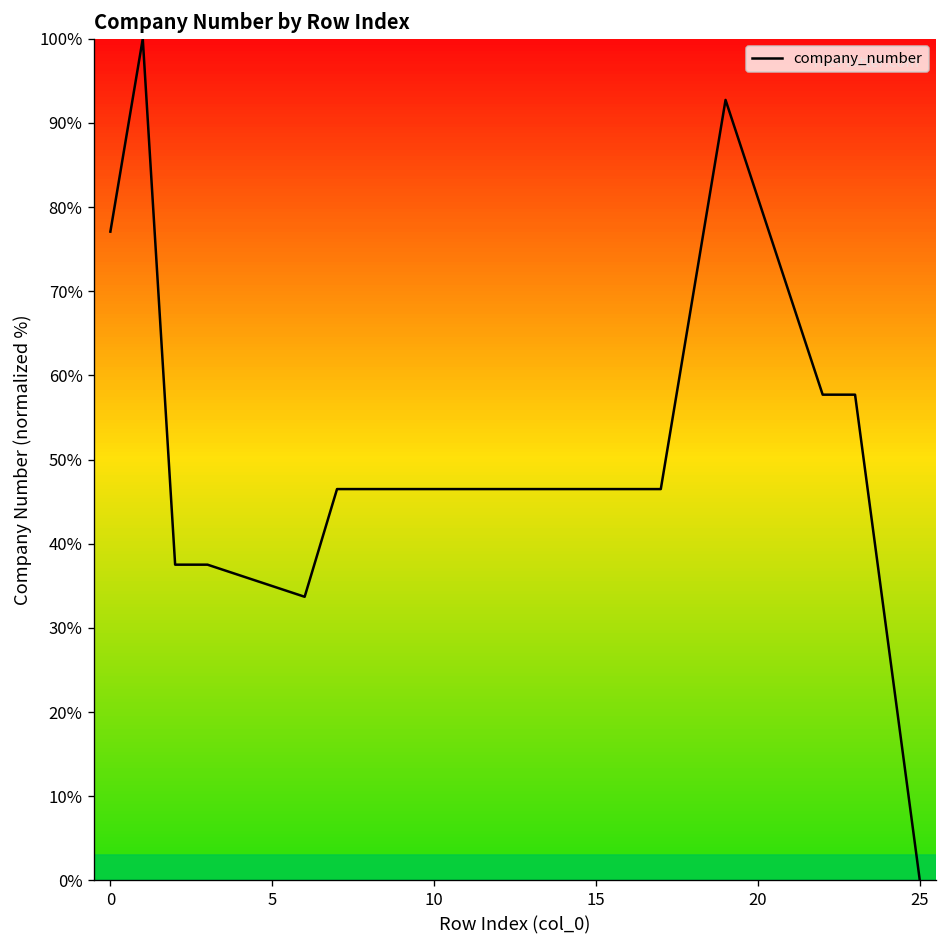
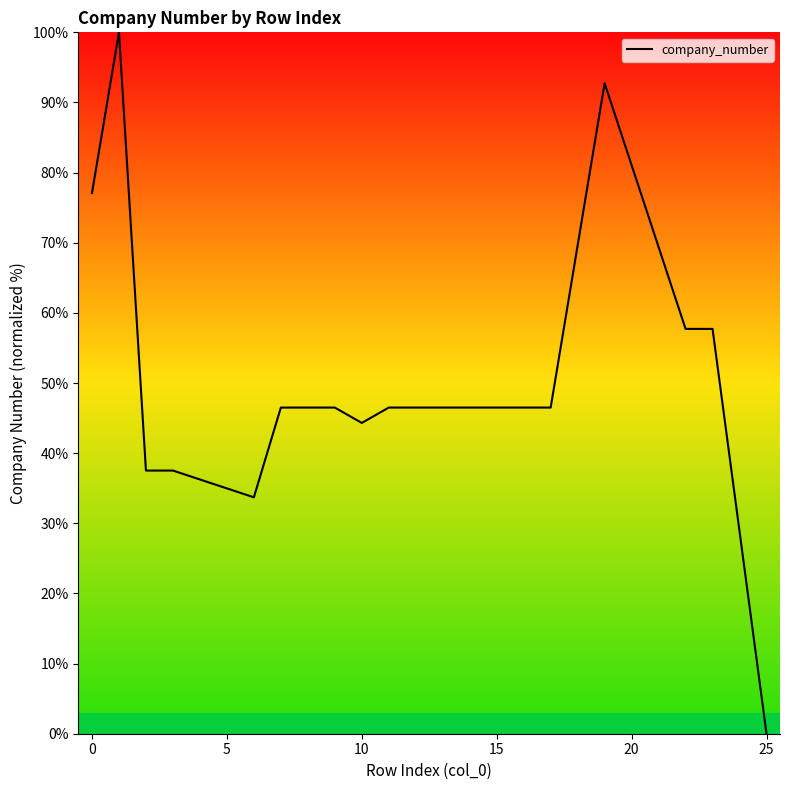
  {
    "0": "77%",
-   "10": "47%",
+   "10": "44%",
    "15": "47%"
  }
